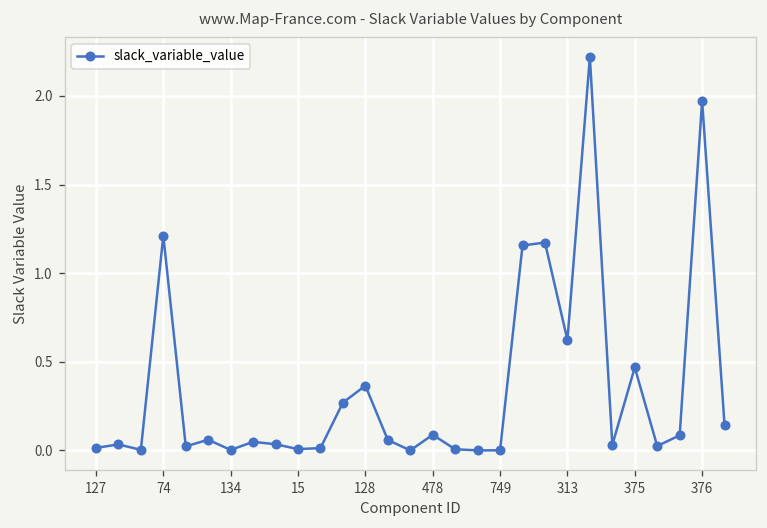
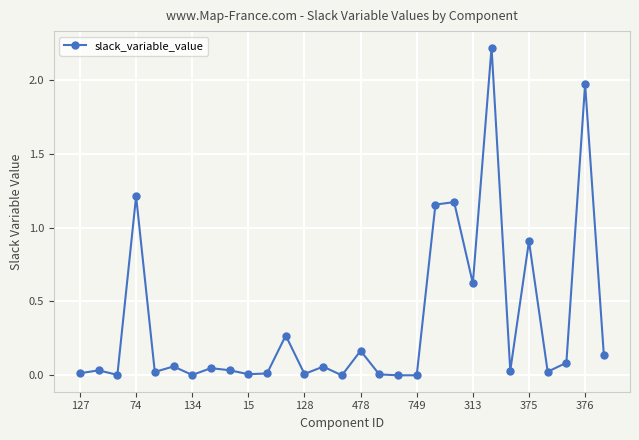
  {
    "127": 0.01,
    "74": 1.21,
    "134": 0.00,
    "15": 0.01,
-   "128": 0.37,
-   "478": 0.09,
+   "128": 0.01,
+   "478": 0.17,
    "749": 0.00,
    "313": 0.62,
-   "375": 0.47,
+   "375": 0.91,
    "376": 1.97
  }
